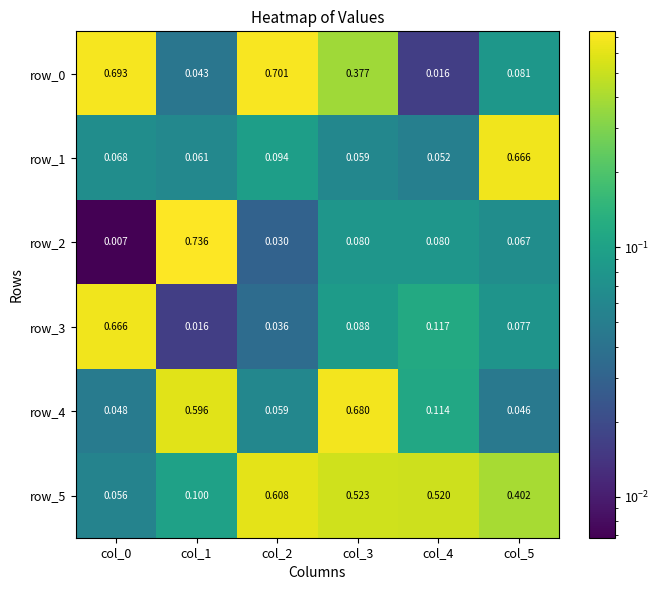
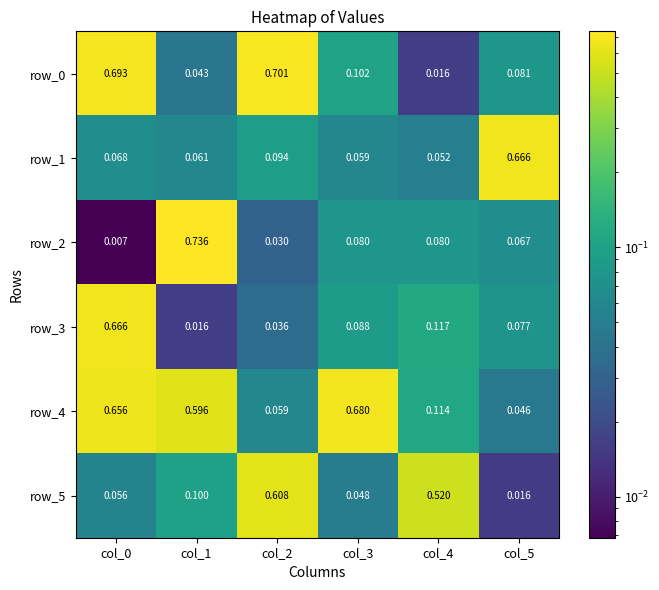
  {
    "row_0": {
      "col_0": 0.693,
      "col_1": 0.043,
      "col_2": 0.701,
-     "col_3": 0.377,
+     "col_3": 0.102,
      "col_4": 0.016,
      "col_5": 0.081
    },
    "row_1": {
      "col_0": 0.068,
      "col_1": 0.061,
      "col_2": 0.094,
      "col_3": 0.059,
      "col_4": 0.052,
      "col_5": 0.666
    },
    "row_2": {
      "col_0": 0.007,
      "col_1": 0.736,
      "col_2": 0.030,
      "col_3": 0.080,
      "col_4": 0.080,
      "col_5": 0.067
    },
    "row_3": {
      "col_0": 0.666,
      "col_1": 0.016,
      "col_2": 0.036,
      "col_3": 0.088,
      "col_4": 0.117,
      "col_5": 0.077
    },
    "row_4": {
-     "col_0": 0.048,
+     "col_0": 0.656,
      "col_1": 0.596,
      "col_2": 0.059,
      "col_3": 0.680,
      "col_4": 0.114,
      "col_5": 0.046
    },
    "row_5": {
      "col_0": 0.056,
      "col_1": 0.100,
      "col_2": 0.608,
-     "col_3": 0.523,
+     "col_3": 0.048,
      "col_4": 0.520,
-     "col_5": 0.402
+     "col_5": 0.016
    }
  }
